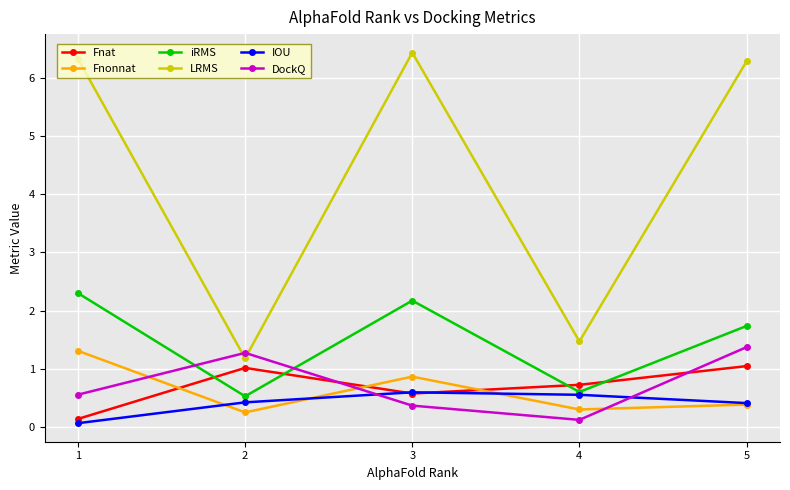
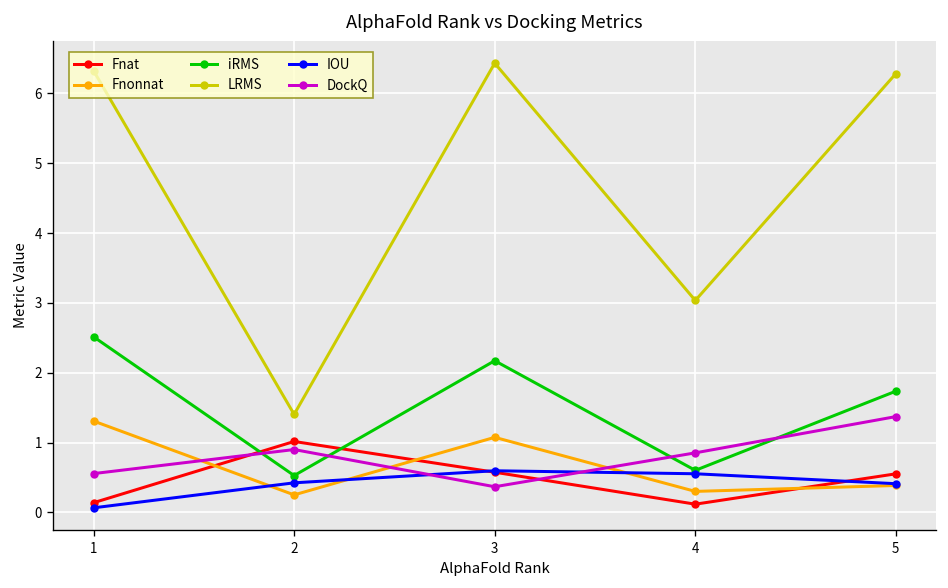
  {
    "Fnat": {
      "1": 0.1,
      "2": 1.0,
-     "4": 0.7,
-     "5": 1.0
+     "4": 0.1,
+     "5": 0.6
    },
    "Fnonnat": {
      "1": 1.3,
      "2": 0.3,
-     "3": 0.9,
+     "3": 1.1,
      "4": 0.3
    },
    "iRMS": {
-     "1": 2.3,
+     "1": 2.5,
      "2": 0.5,
      "3": 2.2,
      "4": 0.6,
      "5": 1.7
    },
    "LRMS": {
-     "2": 1.2,
+     "2": 1.4,
      "3": 6.4,
-     "4": 1.5,
+     "4": 3.0,
      "5": 6.3
    },
    "IOU": {
      "1": 0.1,
      "2": 0.4,
      "4": 0.6
    },
    "DockQ": {
      "1": 0.6,
-     "2": 1.3,
+     "2": 0.9,
      "3": 0.4,
-     "4": 0.1,
+     "4": 0.9,
      "5": 1.4
    }
  }
